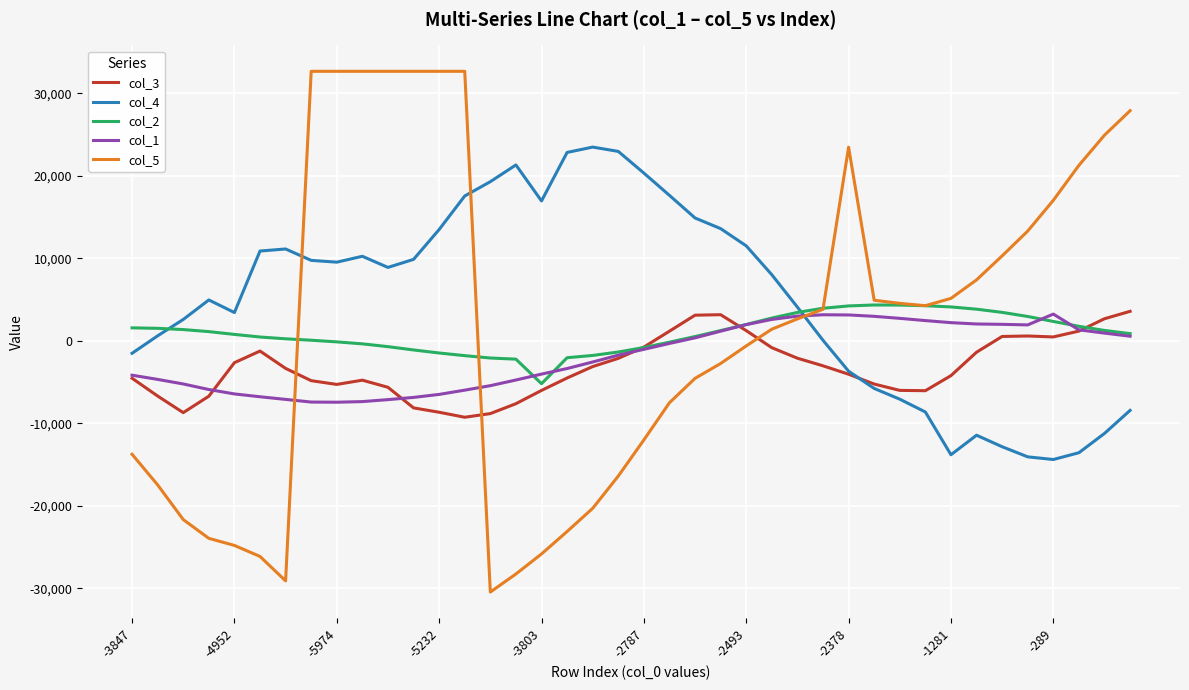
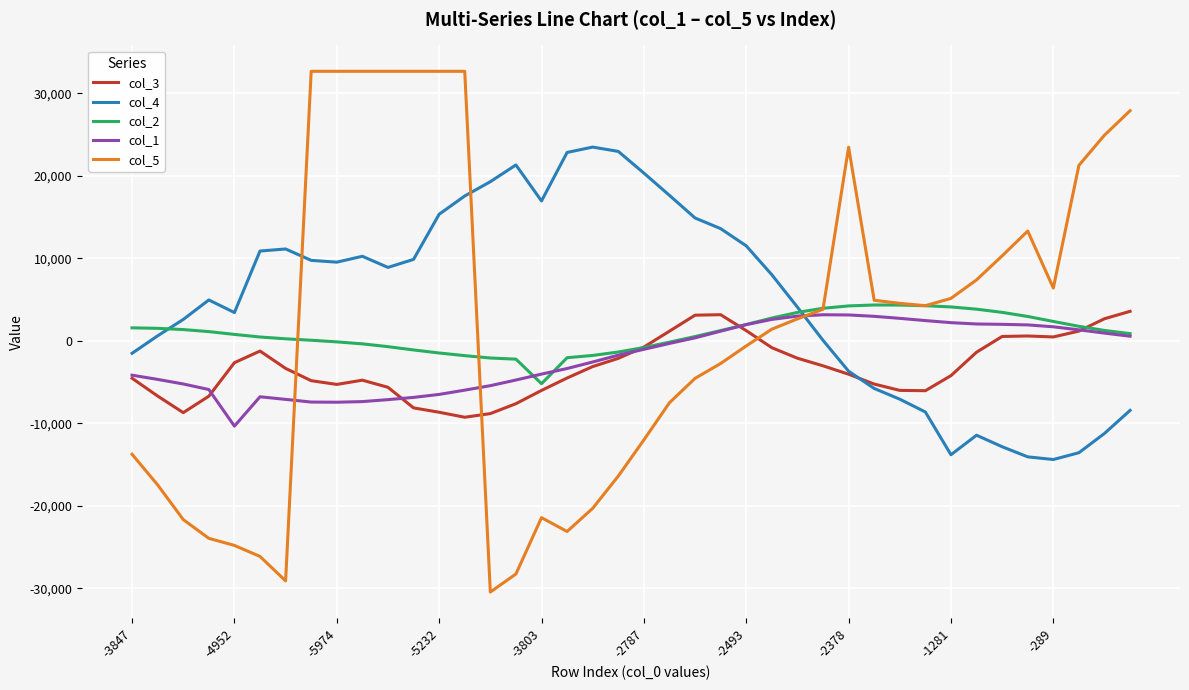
  {
    "col_3": {
      "-3847": "-5,000",
      "-4952": "-3,000",
      "-5974": "-5,000",
      "-5232": "-9,000",
      "-3803": "-6,000",
      "-2493": "1,000",
      "-2378": "-4,000",
      "-1281": "-4,000",
      "-289": "0"
    },
    "col_4": {
      "-3847": "-2,000",
      "-4952": "3,000",
      "-5974": "10,000",
-     "-5232": "13,000",
+     "-5232": "15,000",
      "-3803": "17,000",
      "-2787": "20,000",
      "-2493": "12,000",
      "-2378": "-4,000",
      "-1281": "-14,000",
      "-289": "-14,000"
    },
    "col_2": {
      "-3847": "2,000",
      "-4952": "1,000",
      "-5974": "0",
      "-5232": "-1,000",
      "-3803": "-5,000",
      "-2378": "4,000",
      "-1281": "4,000",
      "-289": "2,000"
    },
    "col_1": {
      "-3847": "-4,000",
-     "-4952": "-6,000",
+     "-4952": "-10,000",
      "-5974": "-7,000",
      "-5232": "-6,000",
      "-3803": "-4,000",
      "-2378": "3,000",
      "-1281": "2,000",
-     "-289": "3,000"
+     "-289": "2,000"
    },
    "col_5": {
      "-3847": "-14,000",
      "-4952": "-25,000",
      "-5974": "33,000",
      "-5232": "33,000",
-     "-3803": "-26,000",
+     "-3803": "-21,000",
      "-2787": "-12,000",
      "-2493": "-1,000",
      "-2378": "23,000",
      "-1281": "5,000",
-     "-289": "17,000"
+     "-289": "6,000"
    }
  }
